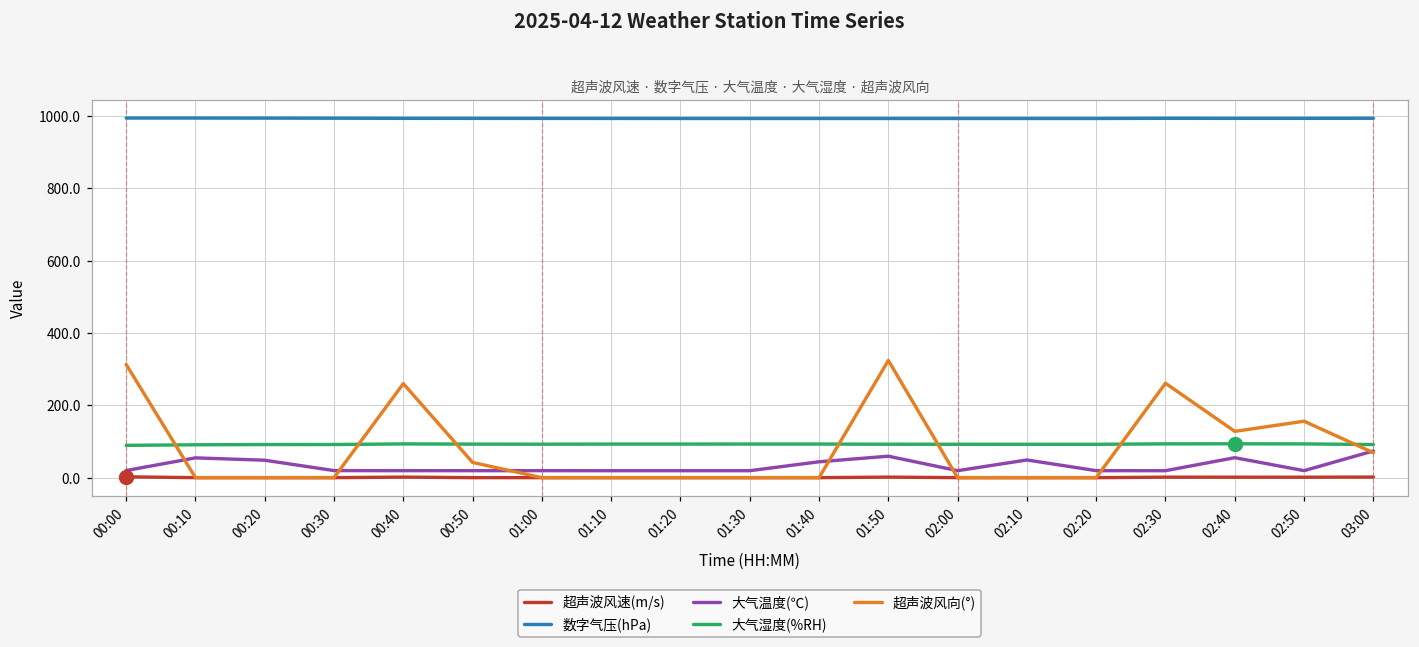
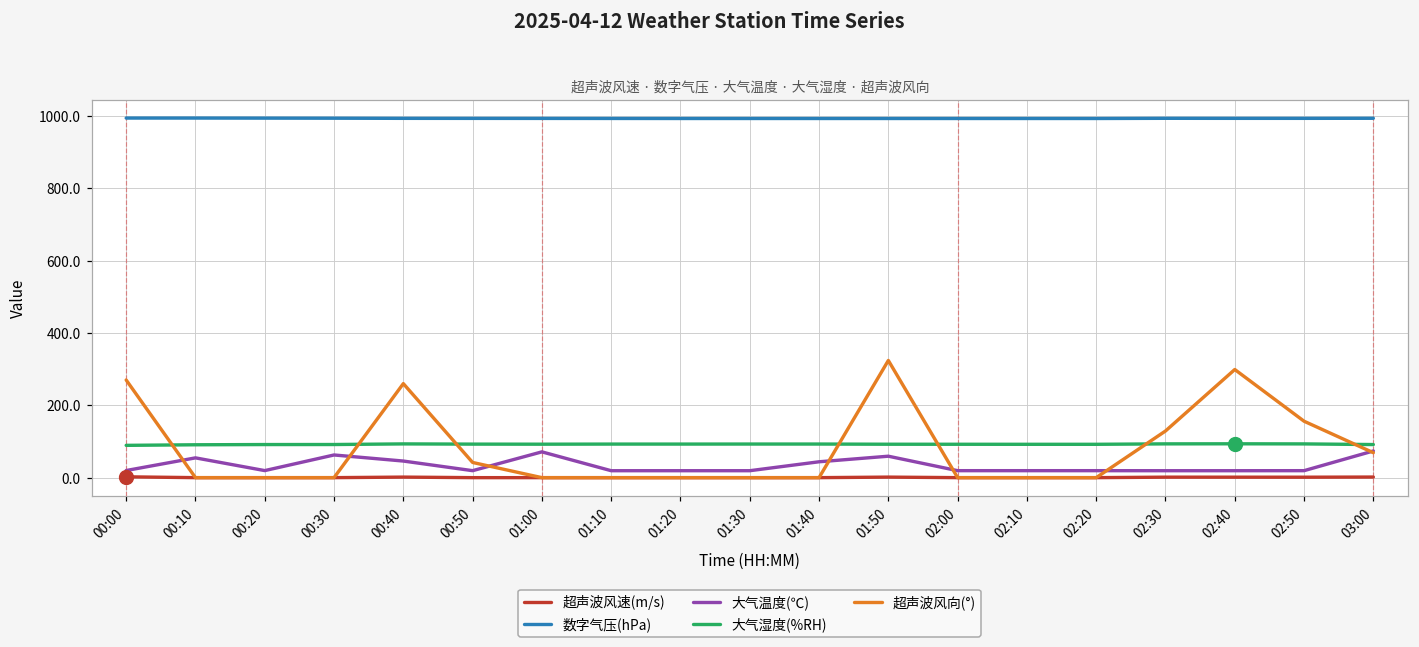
  {
    "数字气压(hPa)": {
      "00:00": 990,
      "00:10": 990,
      "00:20": 990,
      "00:30": 990,
      "00:40": 990,
      "00:50": 990,
      "01:00": 990,
      "01:10": 990,
      "01:20": 990,
      "01:30": 990,
      "01:40": 990,
      "01:50": 990,
      "02:00": 990,
      "02:10": 990,
      "02:20": 990,
      "02:30": 990,
      "02:40": 990,
      "02:50": 990,
      "03:00": 990
    },
    "大气温度(℃)": {
      "00:00": 20,
      "00:10": 50,
-     "00:20": 50,
-     "00:30": 20,
-     "00:40": 20,
+     "00:20": 20,
+     "00:30": 60,
+     "00:40": 50,
      "00:50": 20,
-     "01:00": 20,
+     "01:00": 70,
      "01:10": 20,
      "01:20": 20,
      "01:30": 20,
      "01:40": 40,
      "01:50": 60,
      "02:00": 20,
-     "02:10": 50,
+     "02:10": 20,
      "02:20": 20,
      "02:30": 20,
-     "02:40": 60,
+     "02:40": 20,
      "02:50": 20
    },
    "超声波风向(°)": {
-     "00:00": 310,
+     "00:00": 270,
      "00:40": 260,
      "00:50": 40,
      "01:50": 320,
-     "02:30": 260,
-     "02:40": 130,
+     "02:30": 130,
+     "02:40": 300,
      "02:50": 160
    }
  }
